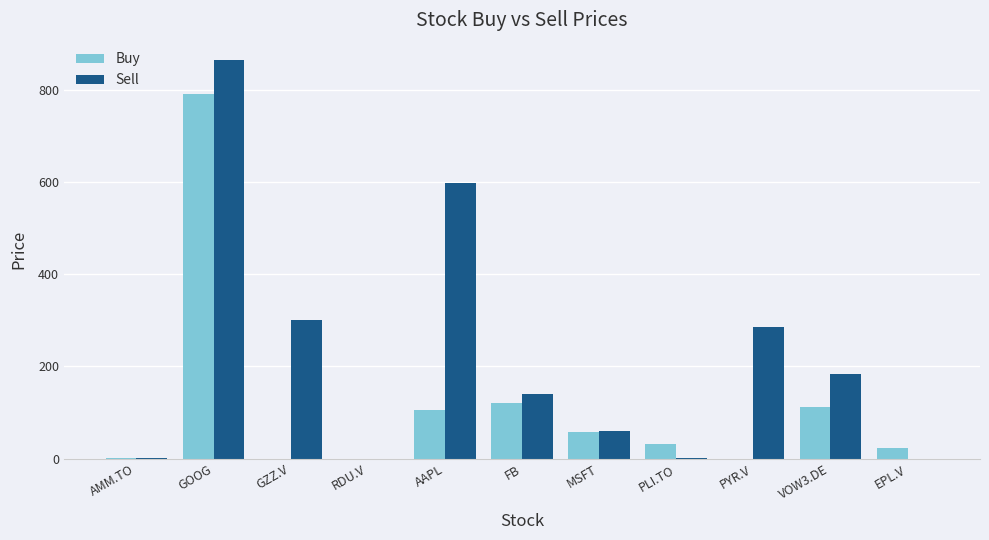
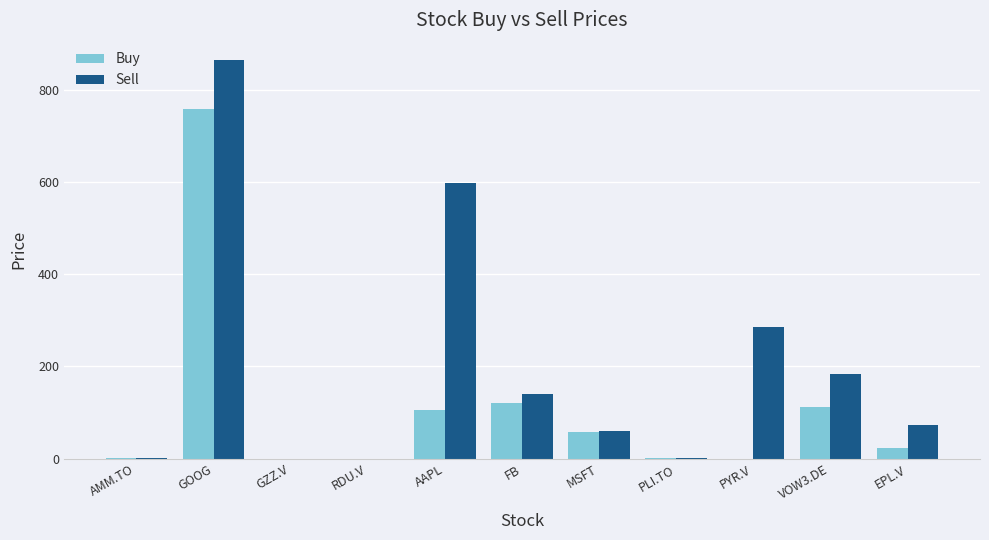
  {
    "Buy": {
-     "GOOG": 790,
+     "GOOG": 760,
      "AAPL": 110,
      "FB": 120,
      "MSFT": 60,
-     "PLI.TO": 30,
+     "PLI.TO": 0,
      "VOW3.DE": 110,
      "EPL.V": 20
    },
    "Sell": {
      "GOOG": 860,
-     "GZZ.V": 300,
+     "GZZ.V": 0,
      "AAPL": 600,
      "FB": 140,
      "MSFT": 60,
      "PYR.V": 290,
      "VOW3.DE": 180,
-     "EPL.V": 0
+     "EPL.V": 70
    }
  }
